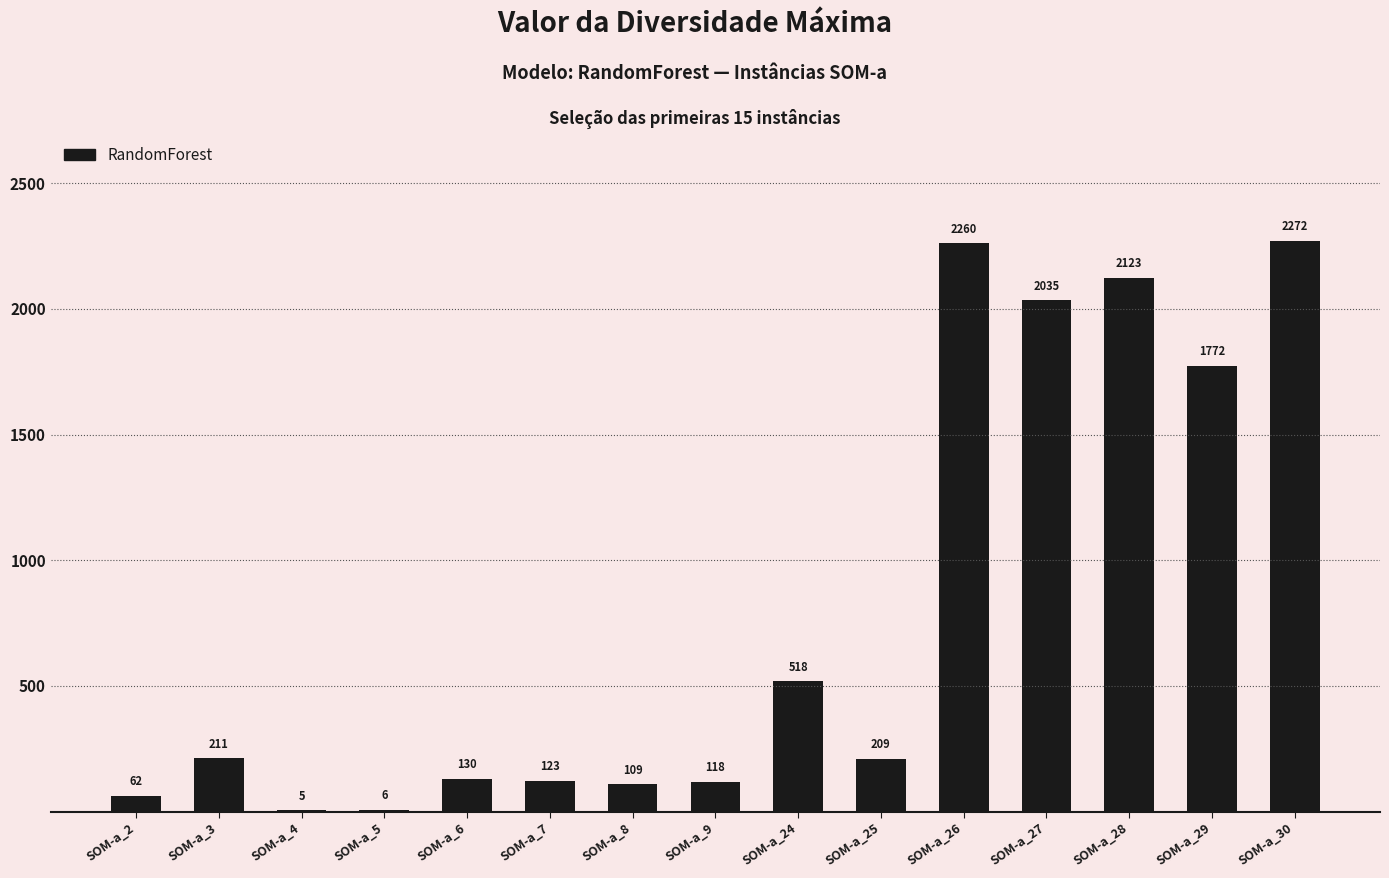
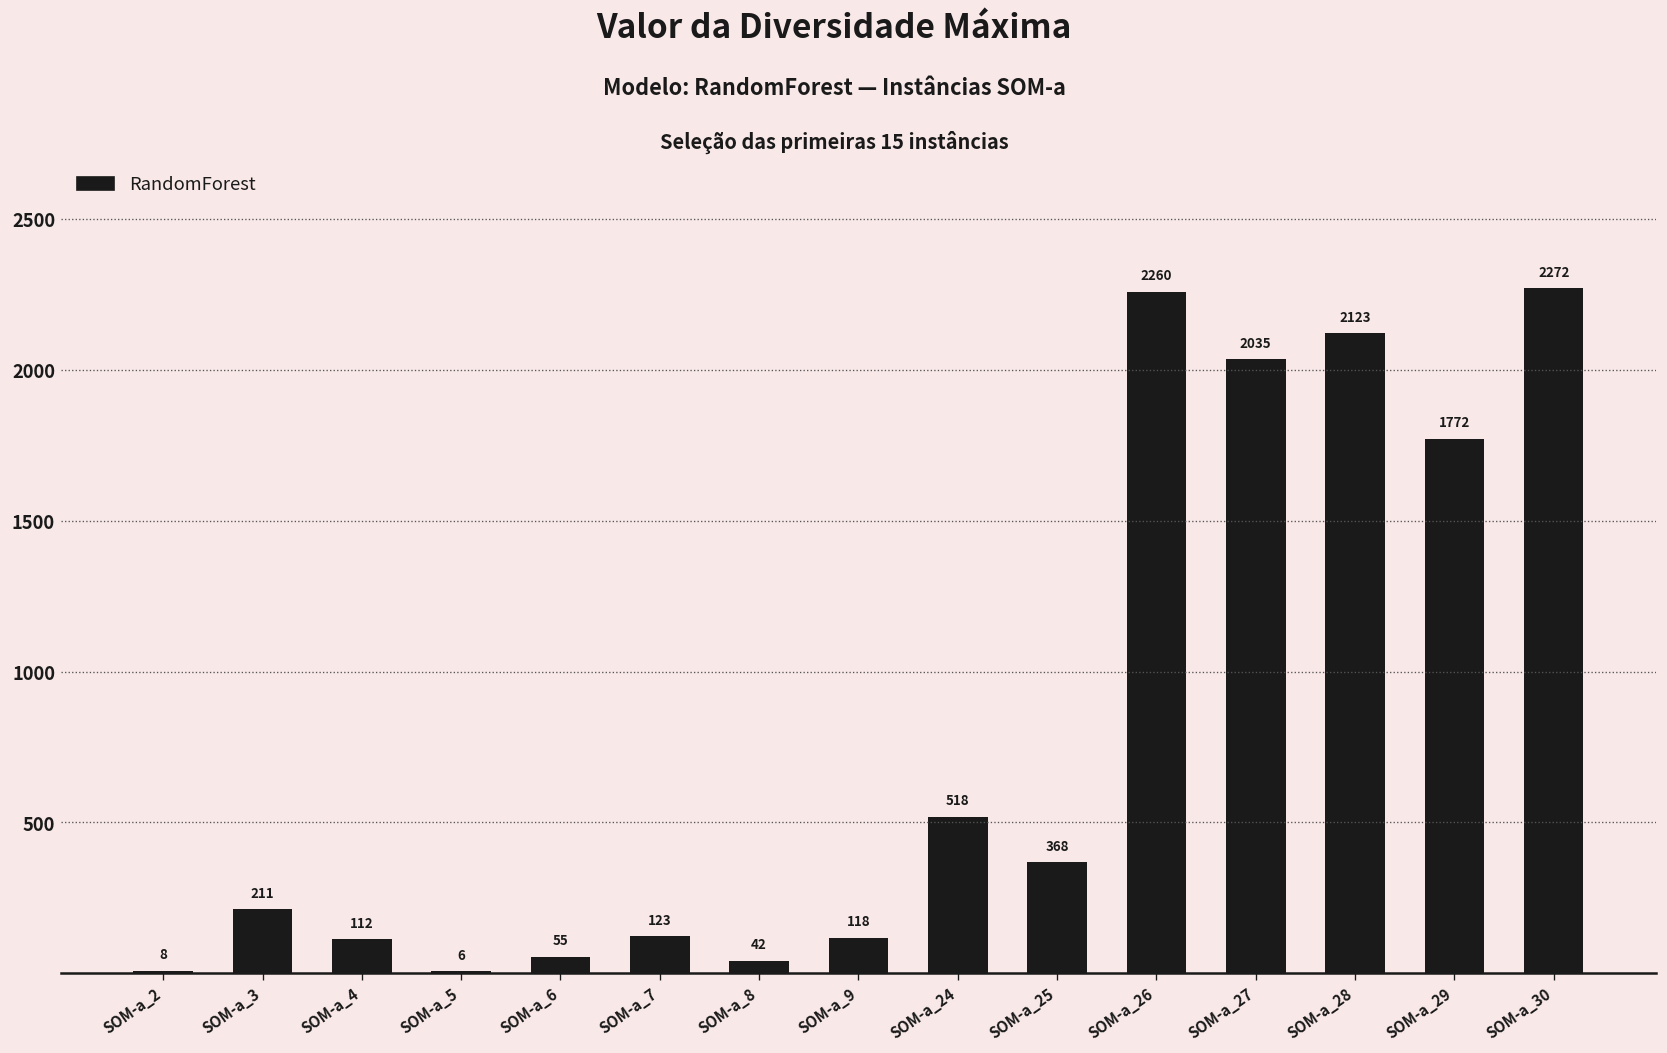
  {
-   "SOM-a_2": 62,
+   "SOM-a_2": 8,
    "SOM-a_3": 211,
-   "SOM-a_4": 5,
+   "SOM-a_4": 112,
    "SOM-a_5": 6,
-   "SOM-a_6": 130,
+   "SOM-a_6": 55,
    "SOM-a_7": 123,
-   "SOM-a_8": 109,
+   "SOM-a_8": 42,
    "SOM-a_9": 118,
    "SOM-a_24": 518,
-   "SOM-a_25": 209,
+   "SOM-a_25": 368,
    "SOM-a_27": 2035,
    "SOM-a_28": 2123,
    "SOM-a_30": 2272
  }
